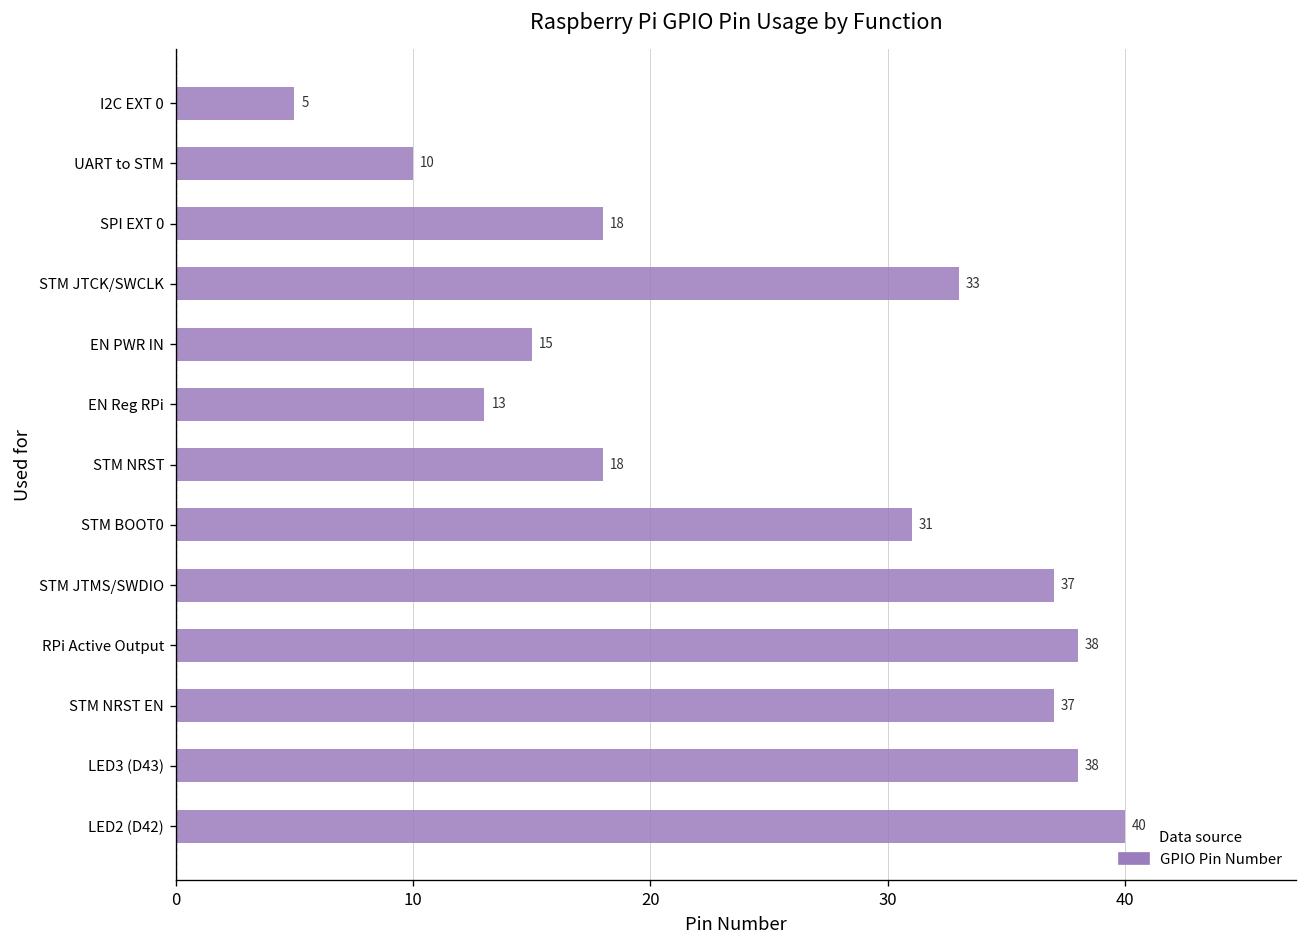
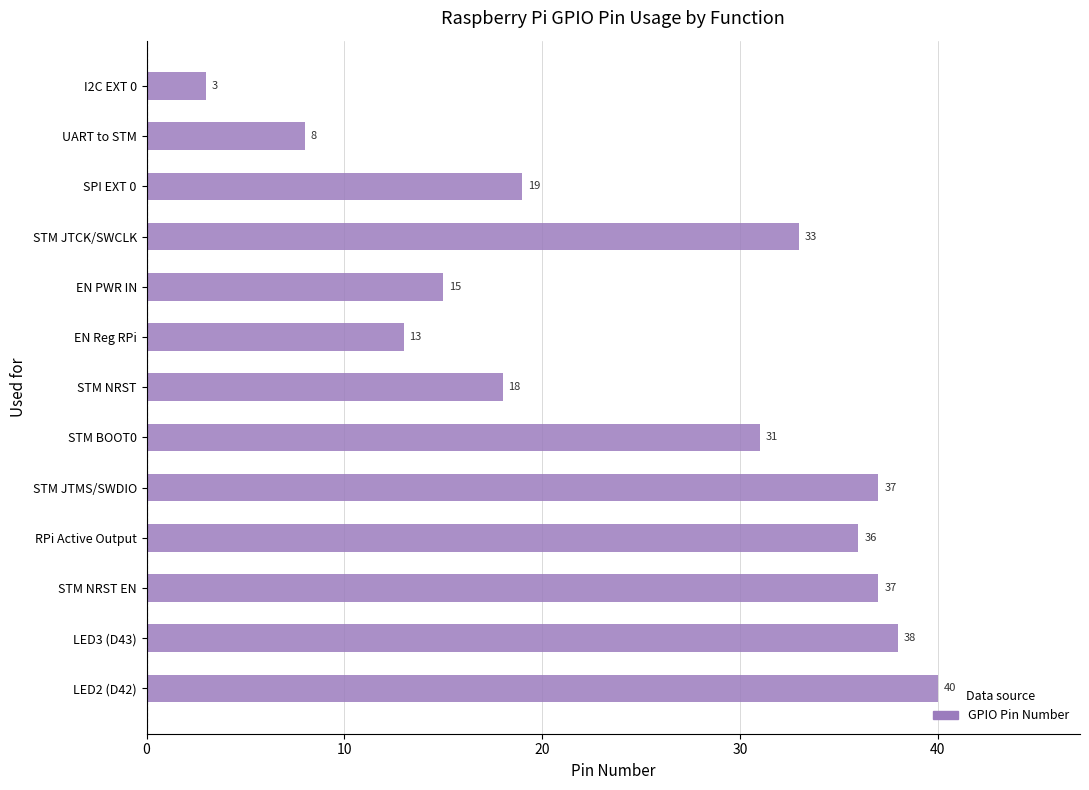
  {
-   "I2C EXT 0": 5,
-   "UART to STM": 10,
-   "SPI EXT 0": 18,
+   "I2C EXT 0": 3,
+   "UART to STM": 8,
+   "SPI EXT 0": 19,
    "STM JTCK/SWCLK": 33,
    "EN PWR IN": 15,
    "EN Reg RPi": 13,
    "STM NRST": 18,
    "STM BOOT0": 31,
    "STM JTMS/SWDIO": 37,
-   "RPi Active Output": 38,
+   "RPi Active Output": 36,
    "STM NRST EN": 37,
    "LED3 (D43)": 38,
    "LED2 (D42)": 40
  }
